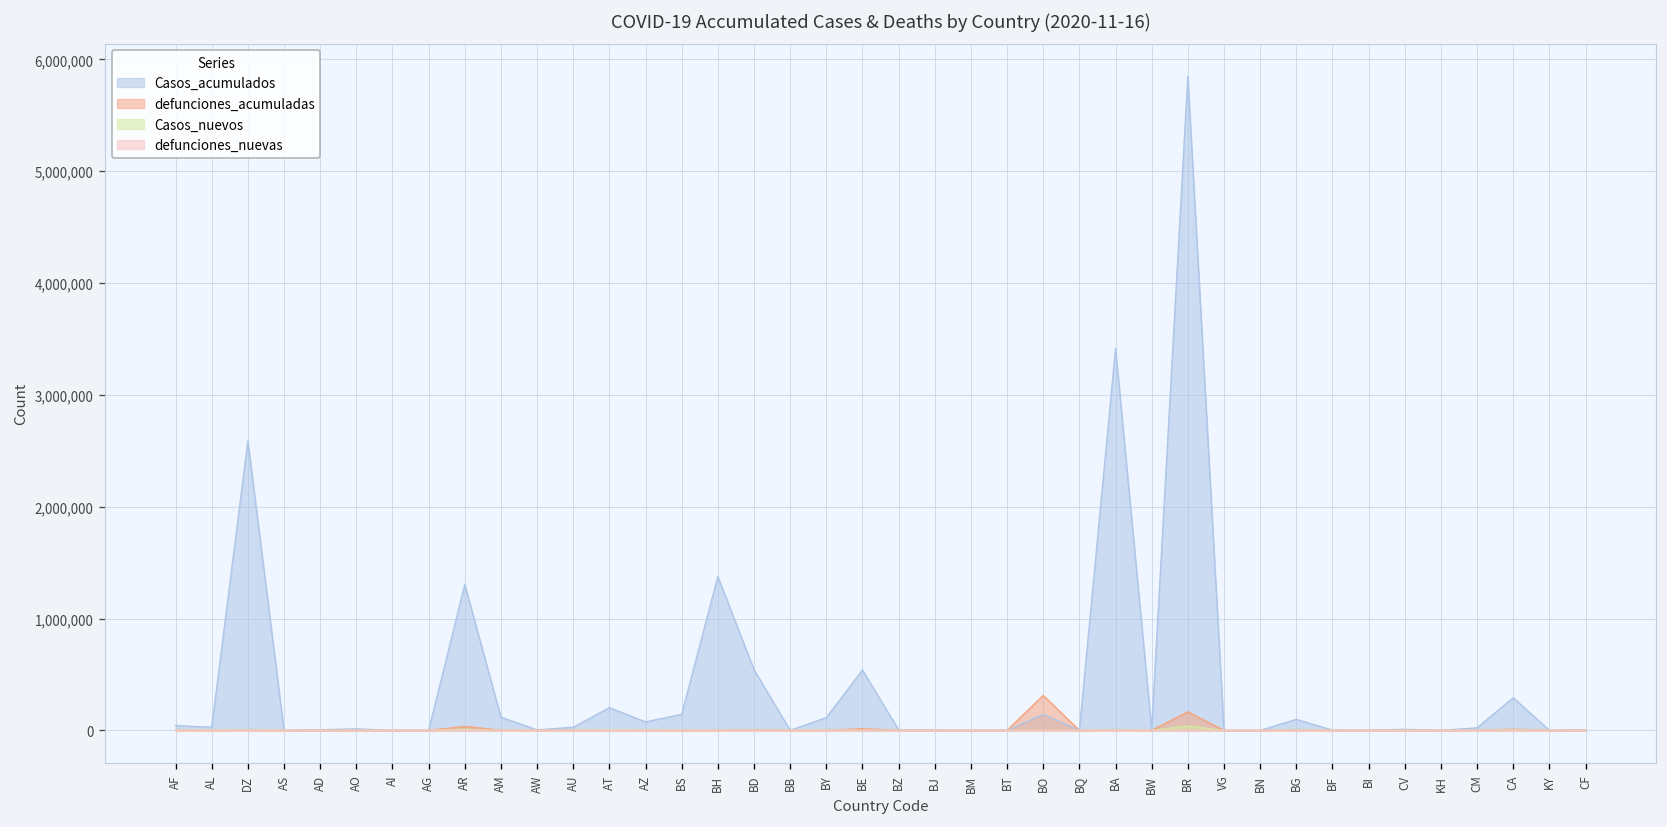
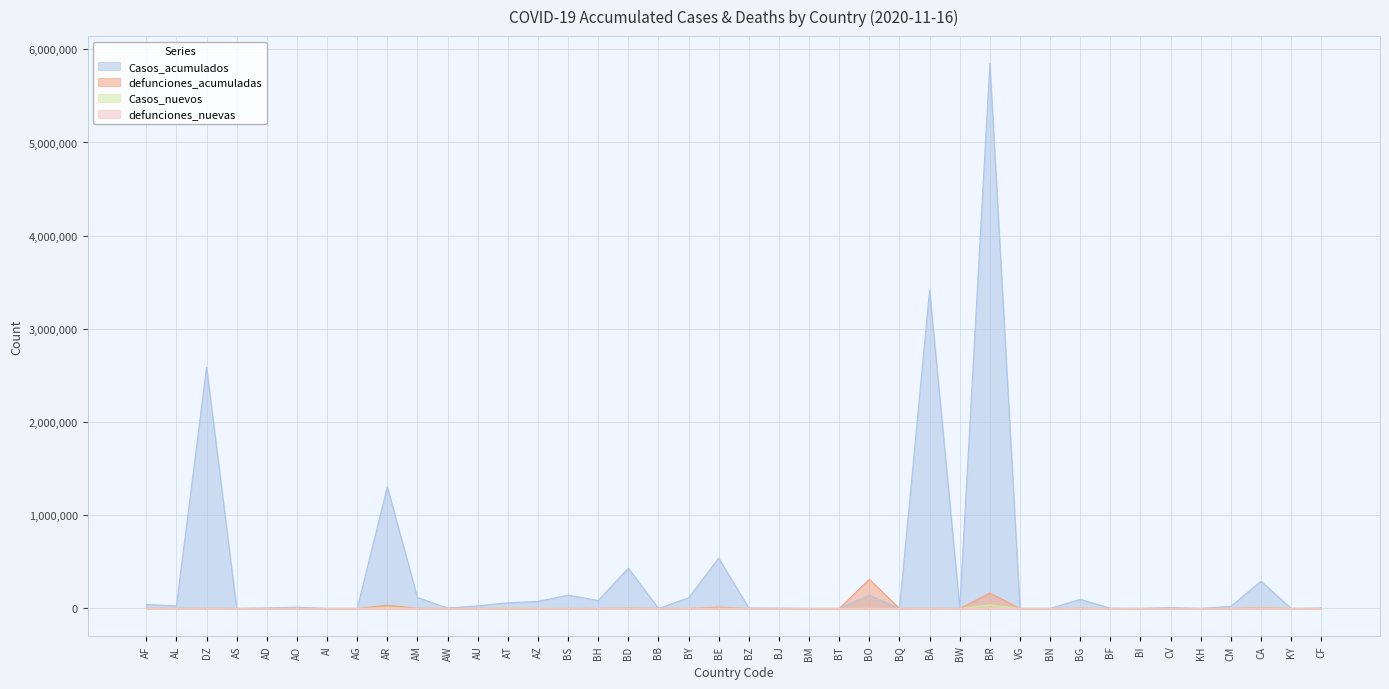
  {
    "Casos_acumulados": {
      "AF": "0",
      "DZ": "2,600,000",
      "AR": "1,300,000",
      "AM": "100,000",
-     "AT": "200,000",
+     "AT": "100,000",
      "AZ": "100,000",
      "BS": "100,000",
-     "BH": "1,400,000",
-     "BD": "500,000",
+     "BH": "100,000",
+     "BD": "400,000",
      "BY": "100,000",
      "BE": "500,000",
      "BO": "100,000",
      "BA": "3,400,000",
      "BR": "5,800,000",
      "BG": "100,000",
      "CA": "300,000"
    },
    "defunciones_acumuladas": {
      "BO": "300,000",
      "BR": "200,000"
    }
  }
